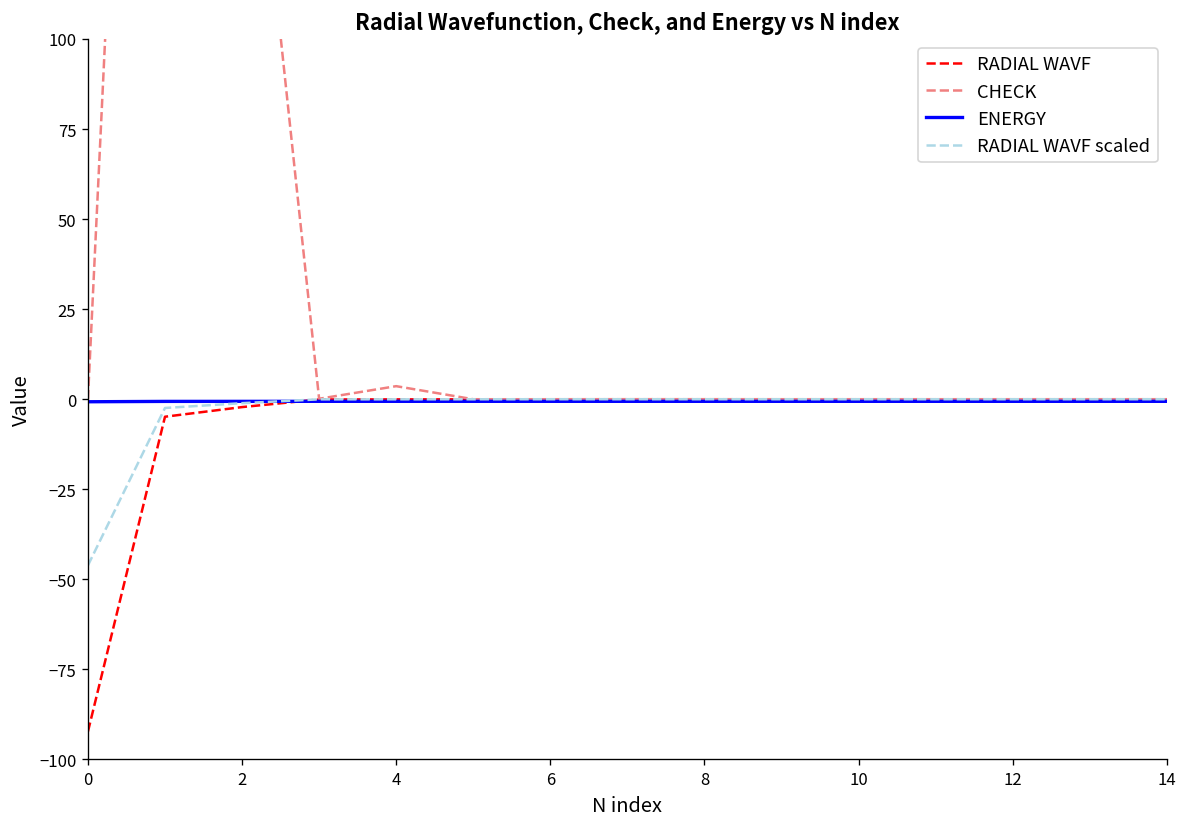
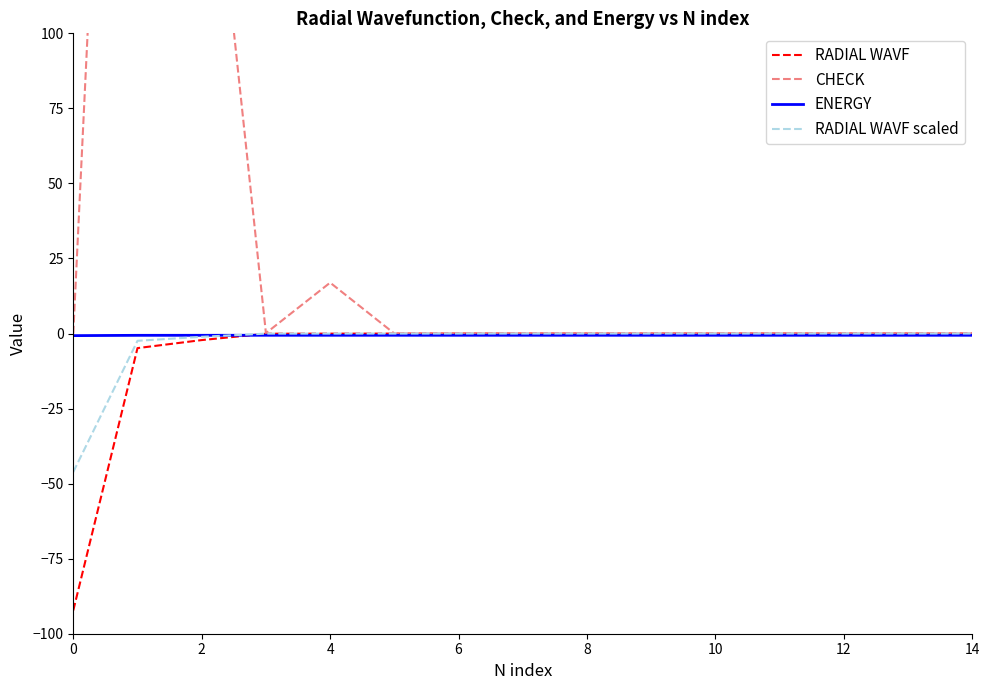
  {
    "RADIAL WAVF": {
      "0": -92,
      "2": -2
    },
    "CHECK": {
-     "4": 4
+     "4": 17
    },
    "RADIAL WAVF scaled": {
      "0": -46
    }
  }
